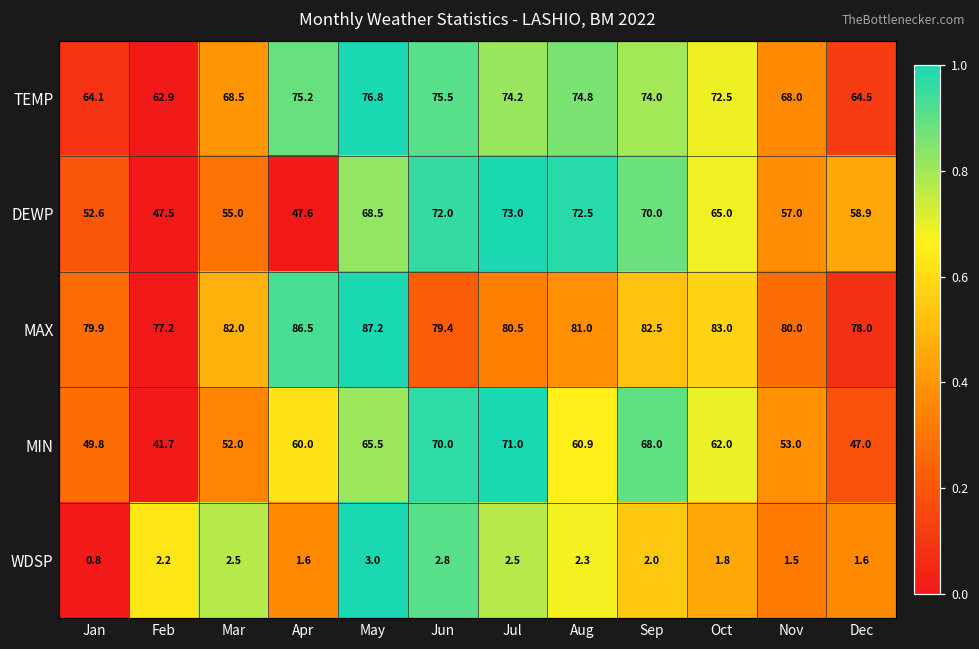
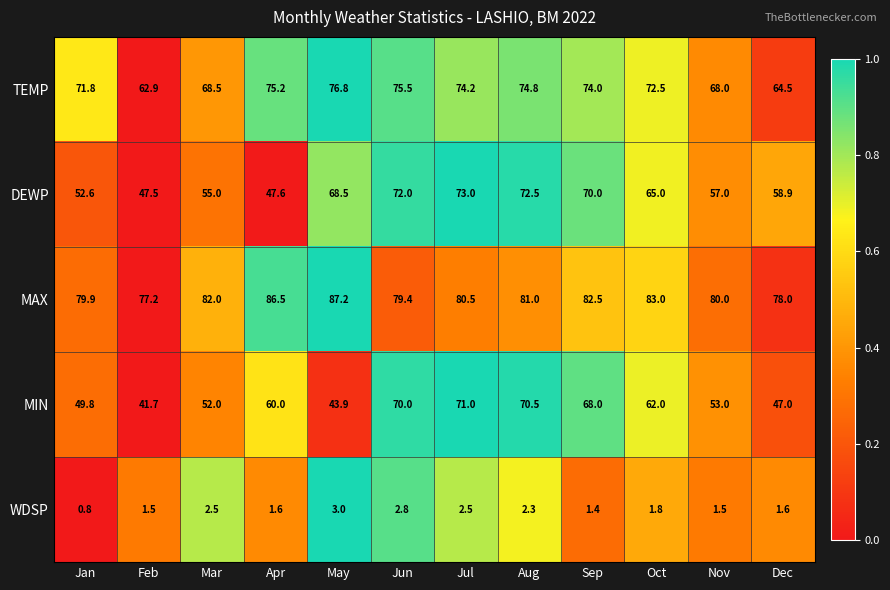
  {
    "TEMP": {
-     "Jan": 64.1,
+     "Jan": 71.8,
      "Feb": 62.9,
      "Mar": 68.5,
      "Apr": 75.2,
      "May": 76.8,
      "Jun": 75.5,
      "Jul": 74.2,
      "Aug": 74.8,
      "Sep": 74.0,
      "Oct": 72.5,
      "Nov": 68.0,
      "Dec": 64.5
    },
    "DEWP": {
      "Jan": 52.6,
      "Feb": 47.5,
      "Mar": 55.0,
      "Apr": 47.6,
      "May": 68.5,
      "Jun": 72.0,
      "Jul": 73.0,
      "Aug": 72.5,
      "Sep": 70.0,
      "Oct": 65.0,
      "Nov": 57.0,
      "Dec": 58.9
    },
    "MAX": {
      "Jan": 79.9,
      "Feb": 77.2,
      "Mar": 82.0,
      "Apr": 86.5,
      "May": 87.2,
      "Jun": 79.4,
      "Jul": 80.5,
      "Aug": 81.0,
      "Sep": 82.5,
      "Oct": 83.0,
      "Nov": 80.0,
      "Dec": 78.0
    },
    "MIN": {
      "Jan": 49.8,
      "Feb": 41.7,
      "Mar": 52.0,
      "Apr": 60.0,
-     "May": 65.5,
+     "May": 43.9,
      "Jun": 70.0,
      "Jul": 71.0,
-     "Aug": 60.9,
+     "Aug": 70.5,
      "Sep": 68.0,
      "Oct": 62.0,
      "Nov": 53.0,
      "Dec": 47.0
    },
    "WDSP": {
      "Jan": 0.8,
-     "Feb": 2.2,
+     "Feb": 1.5,
      "Mar": 2.5,
      "Apr": 1.6,
      "May": 3.0,
      "Jun": 2.8,
      "Jul": 2.5,
      "Aug": 2.3,
-     "Sep": 2.0,
+     "Sep": 1.4,
      "Oct": 1.8,
      "Nov": 1.5,
      "Dec": 1.6
    }
  }
